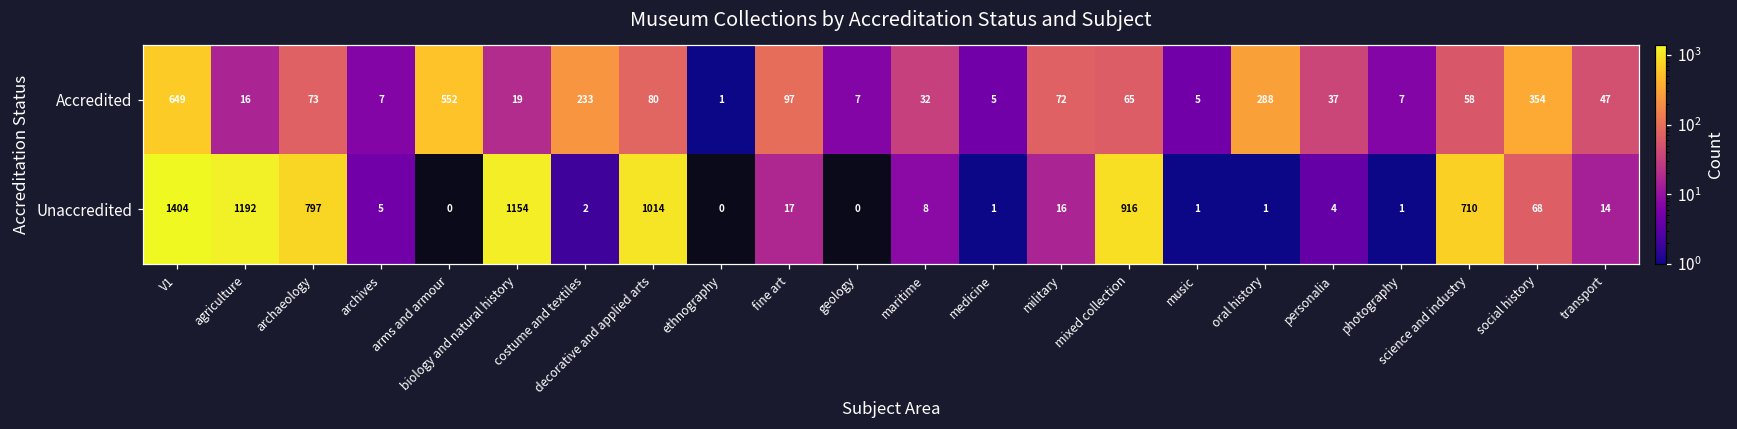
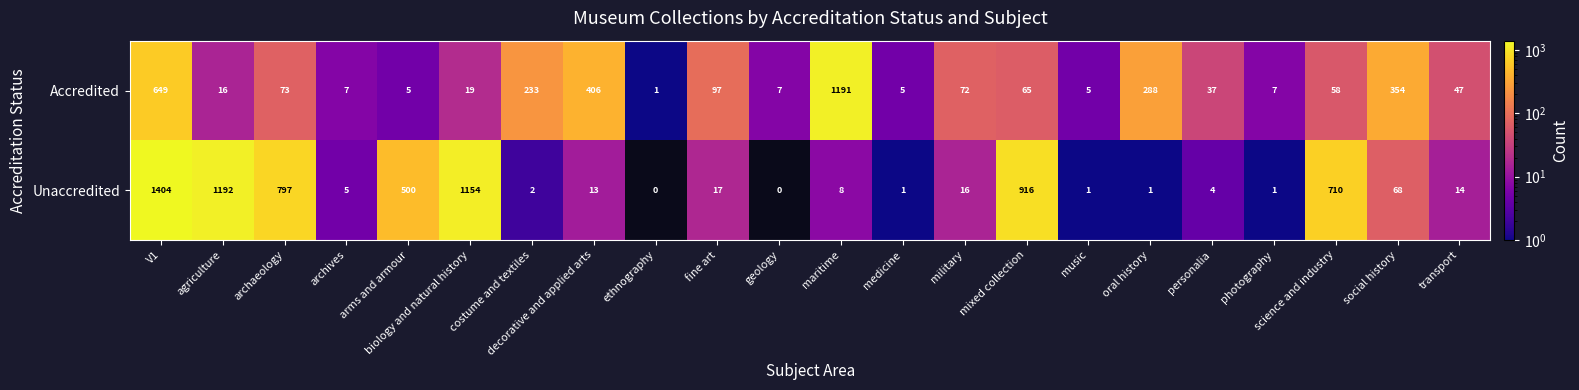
  {
    "Accredited": {
      "V1": 649,
      "agriculture": 16,
      "archaeology": 73,
      "archives": 7,
-     "arms and armour": 552,
+     "arms and armour": 5,
      "biology and natural history": 19,
      "costume and textiles": 233,
-     "decorative and applied arts": 80,
+     "decorative and applied arts": 406,
      "ethnography": 1,
      "fine art": 97,
      "geology": 7,
-     "maritime": 32,
+     "maritime": 1191,
      "medicine": 5,
      "military": 72,
      "mixed collection": 65,
      "music": 5,
      "oral history": 288,
      "personalia": 37,
      "photography": 7,
      "science and industry": 58,
      "social history": 354,
      "transport": 47
    },
    "Unaccredited": {
      "V1": 1404,
      "agriculture": 1192,
      "archaeology": 797,
      "archives": 5,
-     "arms and armour": 0,
+     "arms and armour": 500,
      "biology and natural history": 1154,
      "costume and textiles": 2,
-     "decorative and applied arts": 1014,
+     "decorative and applied arts": 13,
      "ethnography": 0,
      "fine art": 17,
      "geology": 0,
      "maritime": 8,
      "medicine": 1,
      "military": 16,
      "mixed collection": 916,
      "music": 1,
      "oral history": 1,
      "personalia": 4,
      "photography": 1,
      "science and industry": 710,
      "social history": 68,
      "transport": 14
    }
  }
